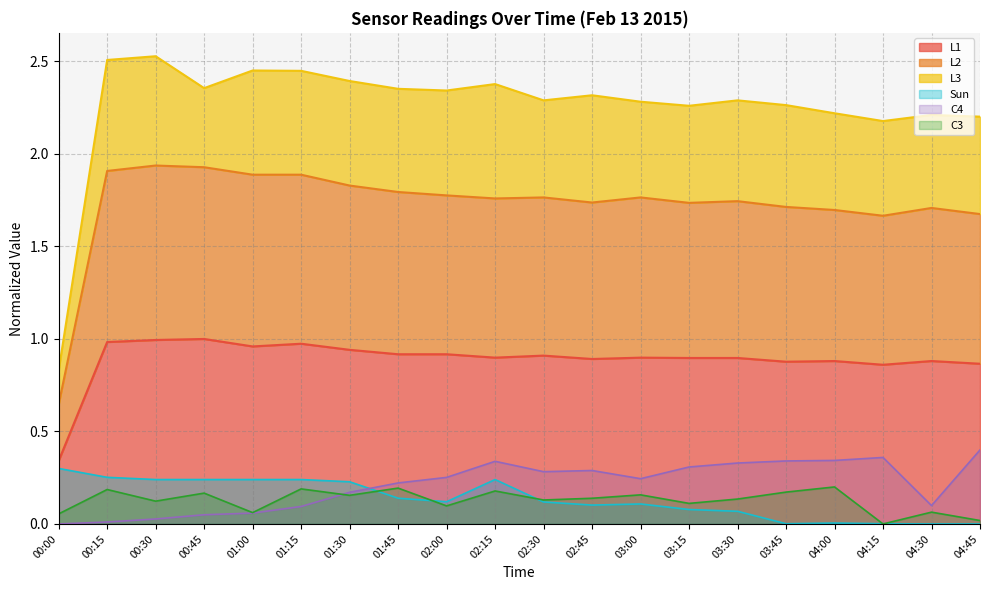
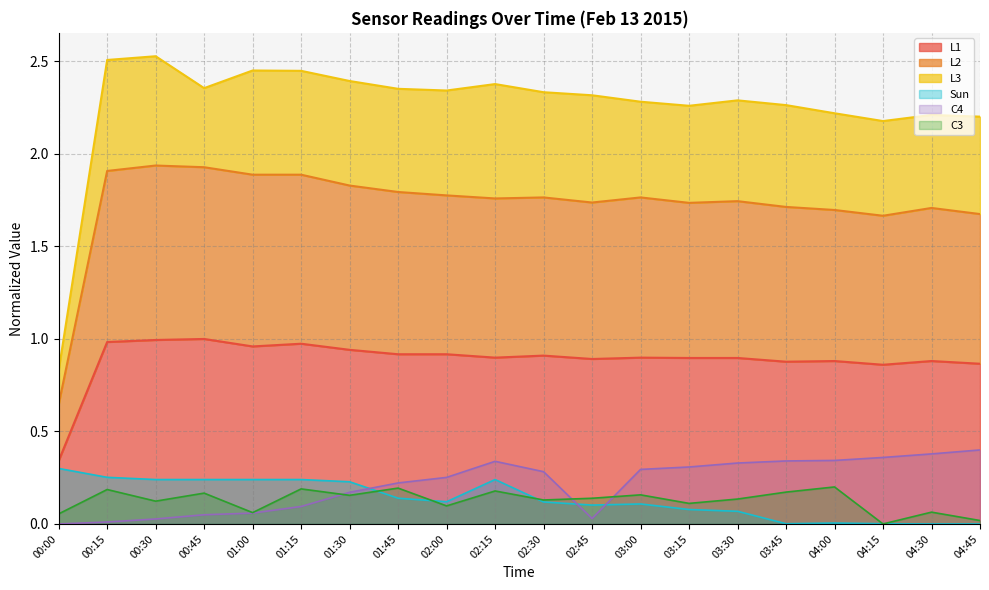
  {
    "L3": {
      "00:00": 0.18,
      "00:15": 0.60,
      "00:30": 0.59,
      "00:45": 0.43,
      "01:00": 0.56,
      "01:15": 0.56,
      "01:30": 0.57,
      "01:45": 0.56,
      "02:00": 0.57,
      "02:15": 0.62,
-     "02:30": 0.52,
+     "02:30": 0.57,
      "02:45": 0.58,
      "03:00": 0.52,
      "03:15": 0.52,
      "03:30": 0.54,
      "03:45": 0.55,
      "04:00": 0.52,
      "04:15": 0.51,
      "04:45": 0.53
    },
    "Sun": {
      "00:00": 0.30,
      "00:15": 0.25,
      "00:30": 0.24,
      "00:45": 0.24,
      "01:00": 0.24,
      "01:15": 0.24,
      "01:30": 0.23,
      "01:45": 0.14,
      "02:00": 0.12,
      "02:15": 0.24,
      "02:45": 0.10,
      "03:00": 0.11,
      "03:15": 0.08,
      "03:30": 0.07,
      "03:45": 0.00,
      "04:00": 0.00,
      "04:30": 0.00,
      "04:45": 0.00
    },
    "C4": {
      "00:00": 0.00,
      "00:15": 0.01,
      "00:30": 0.03,
      "00:45": 0.05,
      "01:15": 0.09,
      "01:30": 0.17,
      "01:45": 0.22,
      "02:00": 0.25,
      "02:15": 0.34,
      "02:30": 0.28,
-     "02:45": 0.29,
-     "03:00": 0.24,
+     "02:45": 0.03,
+     "03:00": 0.29,
      "03:15": 0.31,
      "03:30": 0.33,
      "03:45": 0.34,
      "04:00": 0.34,
      "04:15": 0.36,
-     "04:30": 0.10,
+     "04:30": 0.38,
      "04:45": 0.40
    },
    "C3": {
      "00:00": 0.05,
      "00:15": 0.19,
      "00:30": 0.12,
      "00:45": 0.17,
      "01:15": 0.19,
      "01:30": 0.15,
      "01:45": 0.19,
      "02:00": 0.10,
      "02:15": 0.18,
      "02:45": 0.14,
      "03:00": 0.16,
      "03:15": 0.11,
      "03:30": 0.13,
      "03:45": 0.17,
      "04:00": 0.20,
      "04:30": 0.06,
      "04:45": 0.02
    }
  }
